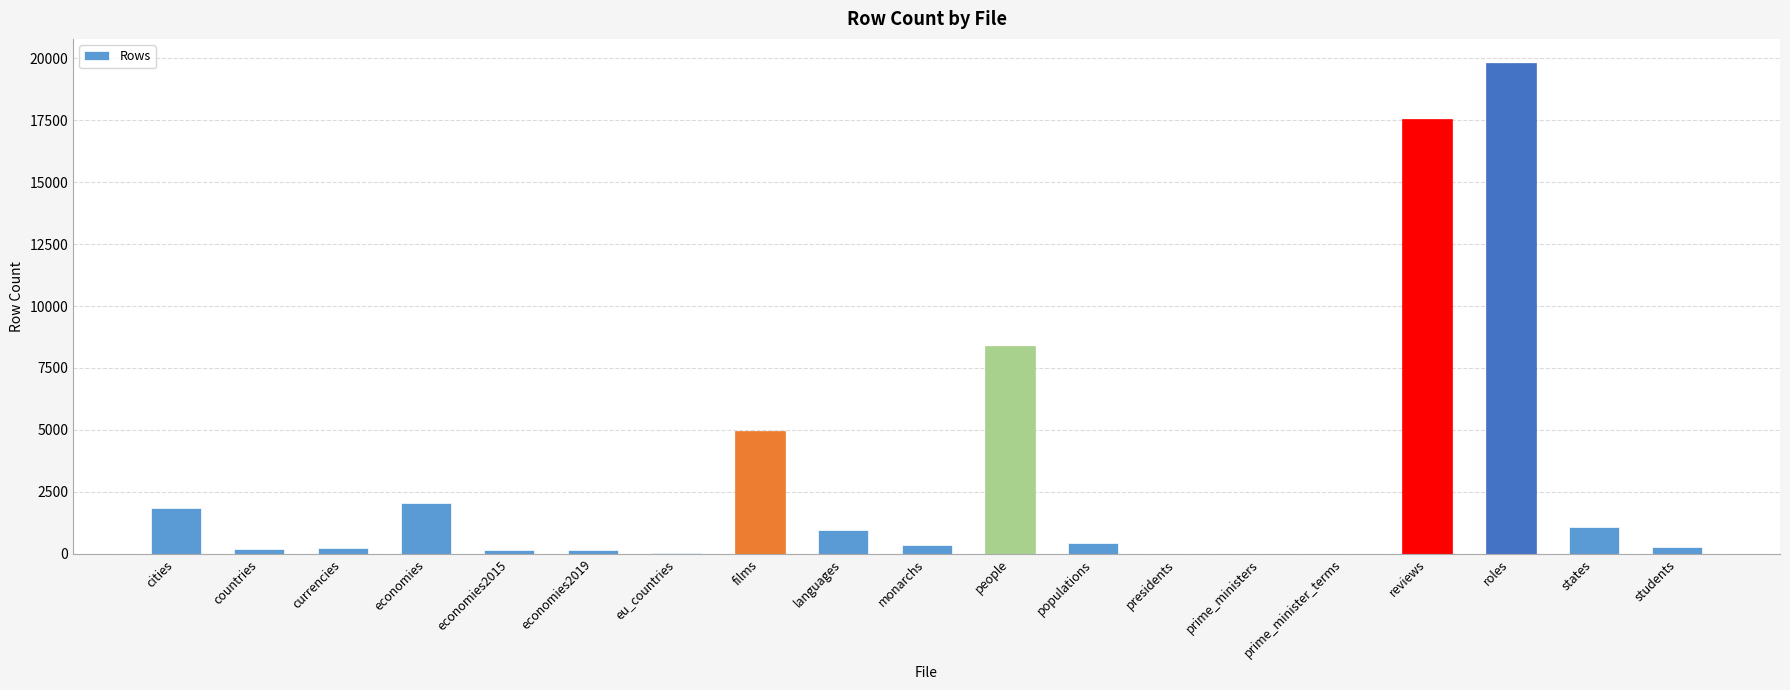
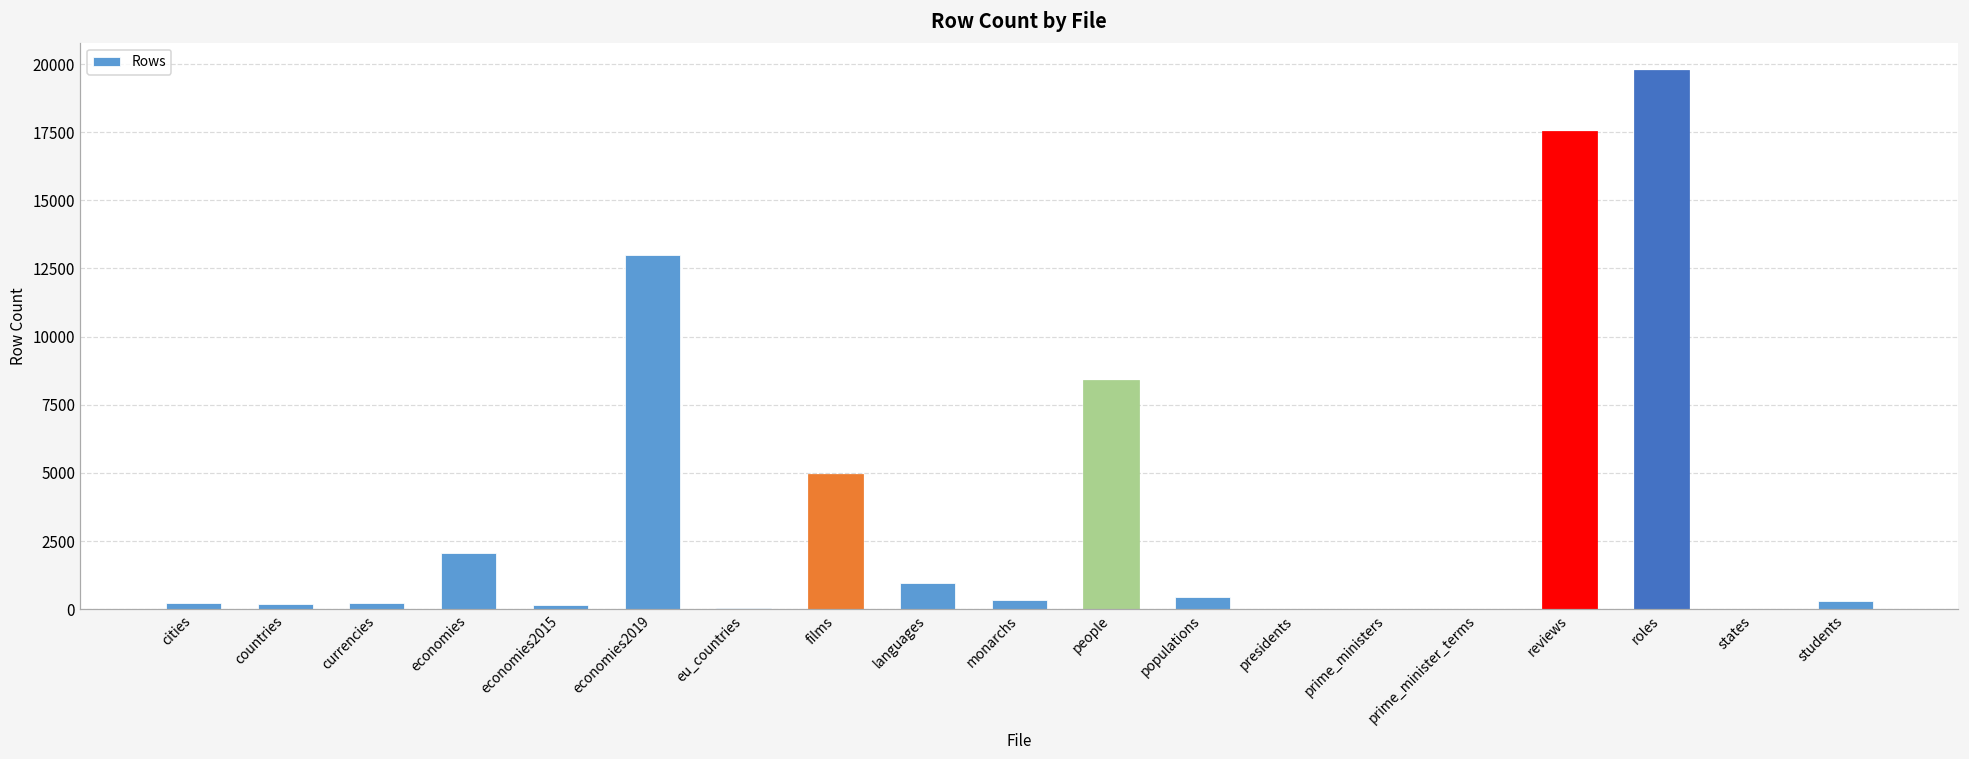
  {
-   "cities": 1900,
+   "cities": 200,
    "countries": 200,
    "currencies": 200,
    "economies": 2100,
    "economies2015": 200,
-   "economies2019": 200,
+   "economies2019": 13000,
    "films": 5000,
    "languages": 1000,
    "monarchs": 300,
    "people": 8400,
    "populations": 400,
    "reviews": 17600,
    "roles": 19800,
-   "states": 1100,
+   "states": 0,
    "students": 300
  }
